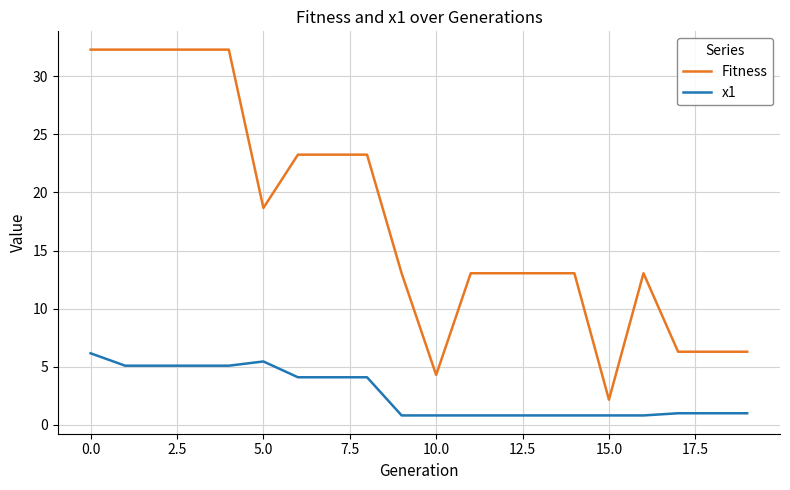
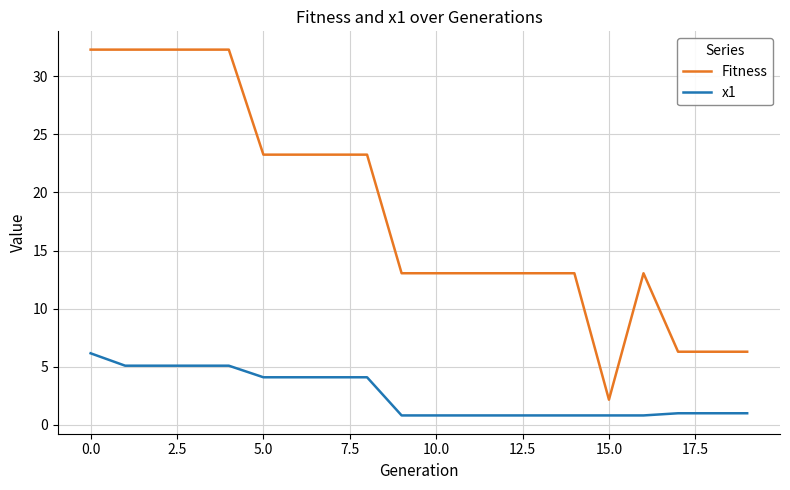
  {
    "Fitness": {
      "0.0": 32.3,
-     "5.0": 18.7,
-     "10.0": 4.3,
+     "5.0": 23.3,
+     "10.0": 13.0,
      "15.0": 2.2
    },
    "x1": {
      "0.0": 6.1,
-     "5.0": 5.4,
+     "5.0": 4.1,
      "10.0": 0.8,
      "15.0": 0.8
    }
  }
